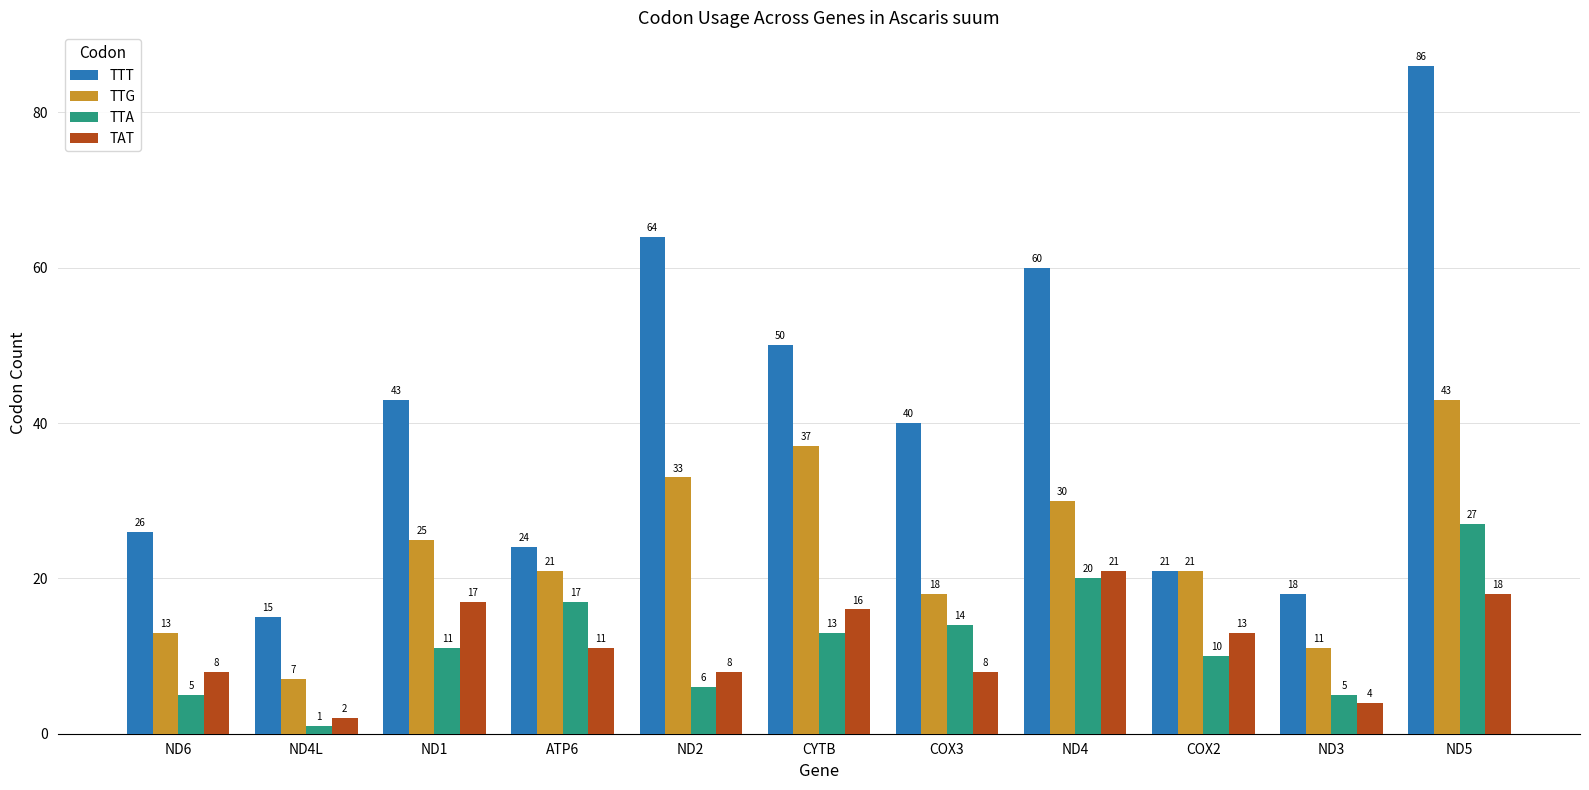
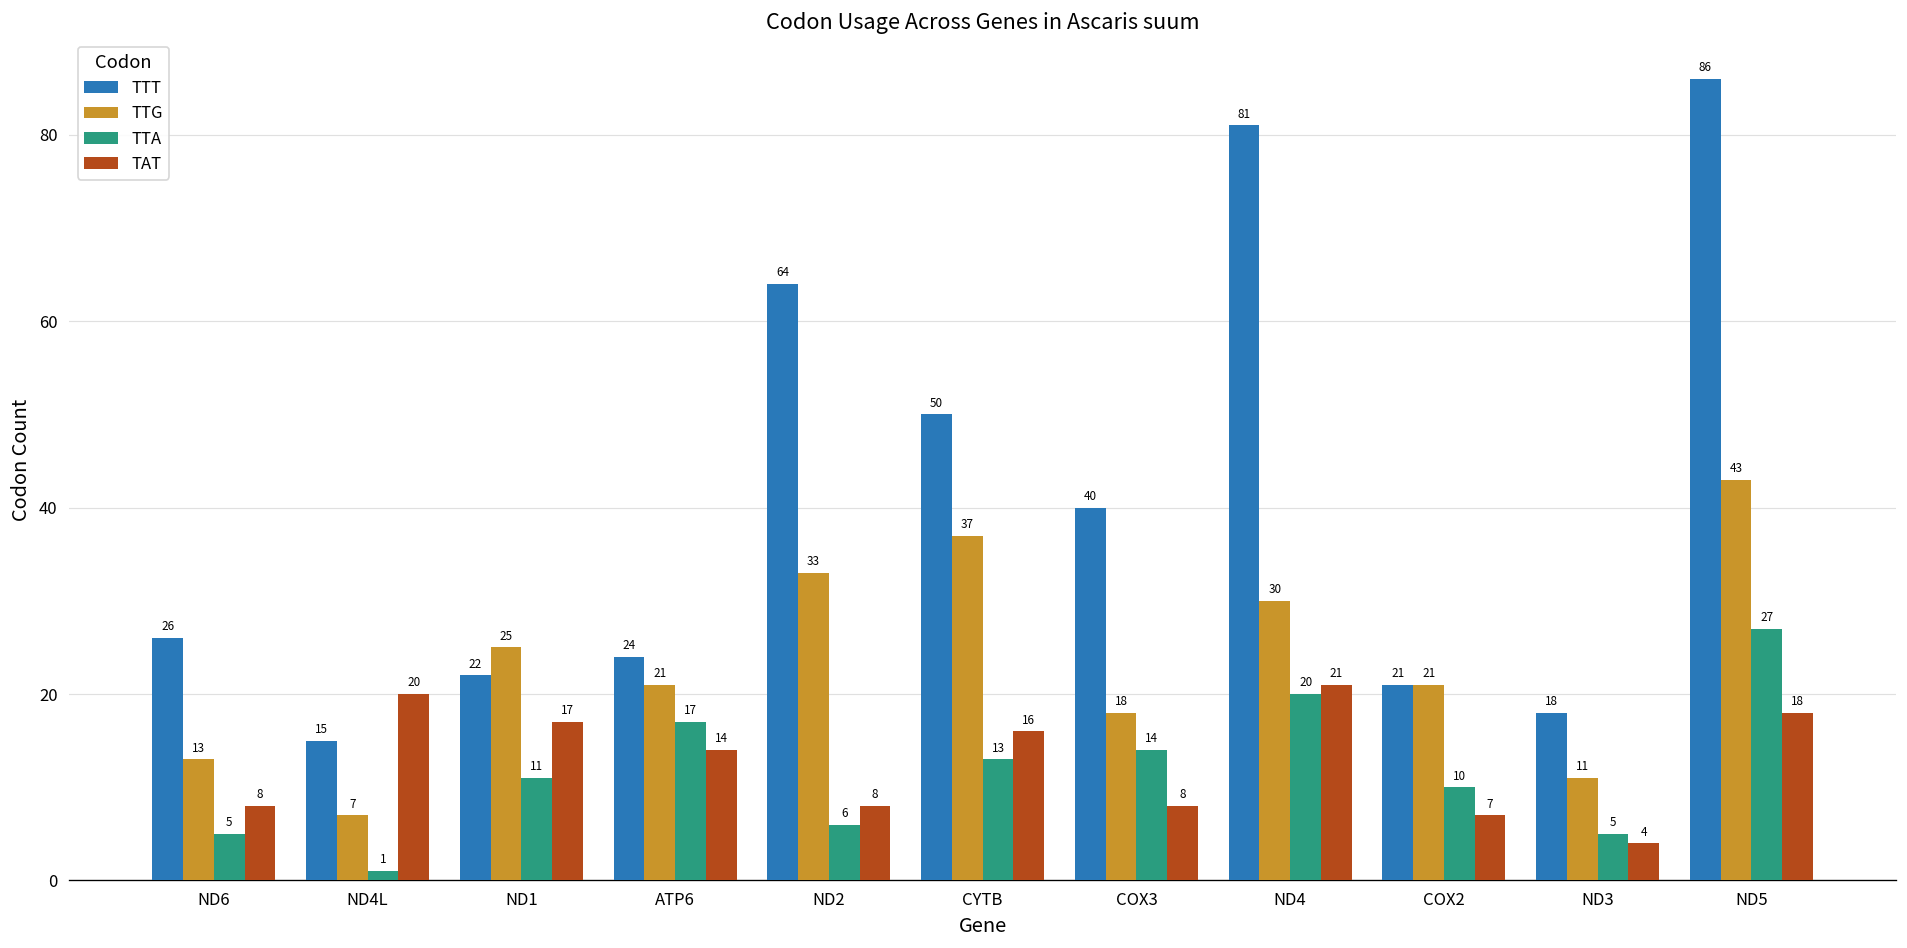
  {
    "TTT": {
      "ND6": 26,
      "ND4L": 15,
-     "ND1": 43,
+     "ND1": 22,
      "ATP6": 24,
      "ND2": 64,
      "CYTB": 50,
      "COX3": 40,
-     "ND4": 60,
+     "ND4": 81,
      "COX2": 21,
      "ND3": 18,
      "ND5": 86
    },
    "TTG": {
      "ND6": 13,
      "ND4L": 7,
      "ND1": 25,
      "ATP6": 21,
      "ND2": 33,
      "CYTB": 37,
      "COX3": 18,
      "ND4": 30,
      "COX2": 21,
      "ND3": 11,
      "ND5": 43
    },
    "TTA": {
      "ND6": 5,
      "ND4L": 1,
      "ND1": 11,
      "ATP6": 17,
      "ND2": 6,
      "CYTB": 13,
      "COX3": 14,
      "ND4": 20,
      "COX2": 10,
      "ND3": 5,
      "ND5": 27
    },
    "TAT": {
      "ND6": 8,
-     "ND4L": 2,
+     "ND4L": 20,
      "ND1": 17,
-     "ATP6": 11,
+     "ATP6": 14,
      "ND2": 8,
      "CYTB": 16,
      "COX3": 8,
      "ND4": 21,
-     "COX2": 13,
+     "COX2": 7,
      "ND3": 4,
      "ND5": 18
    }
  }
